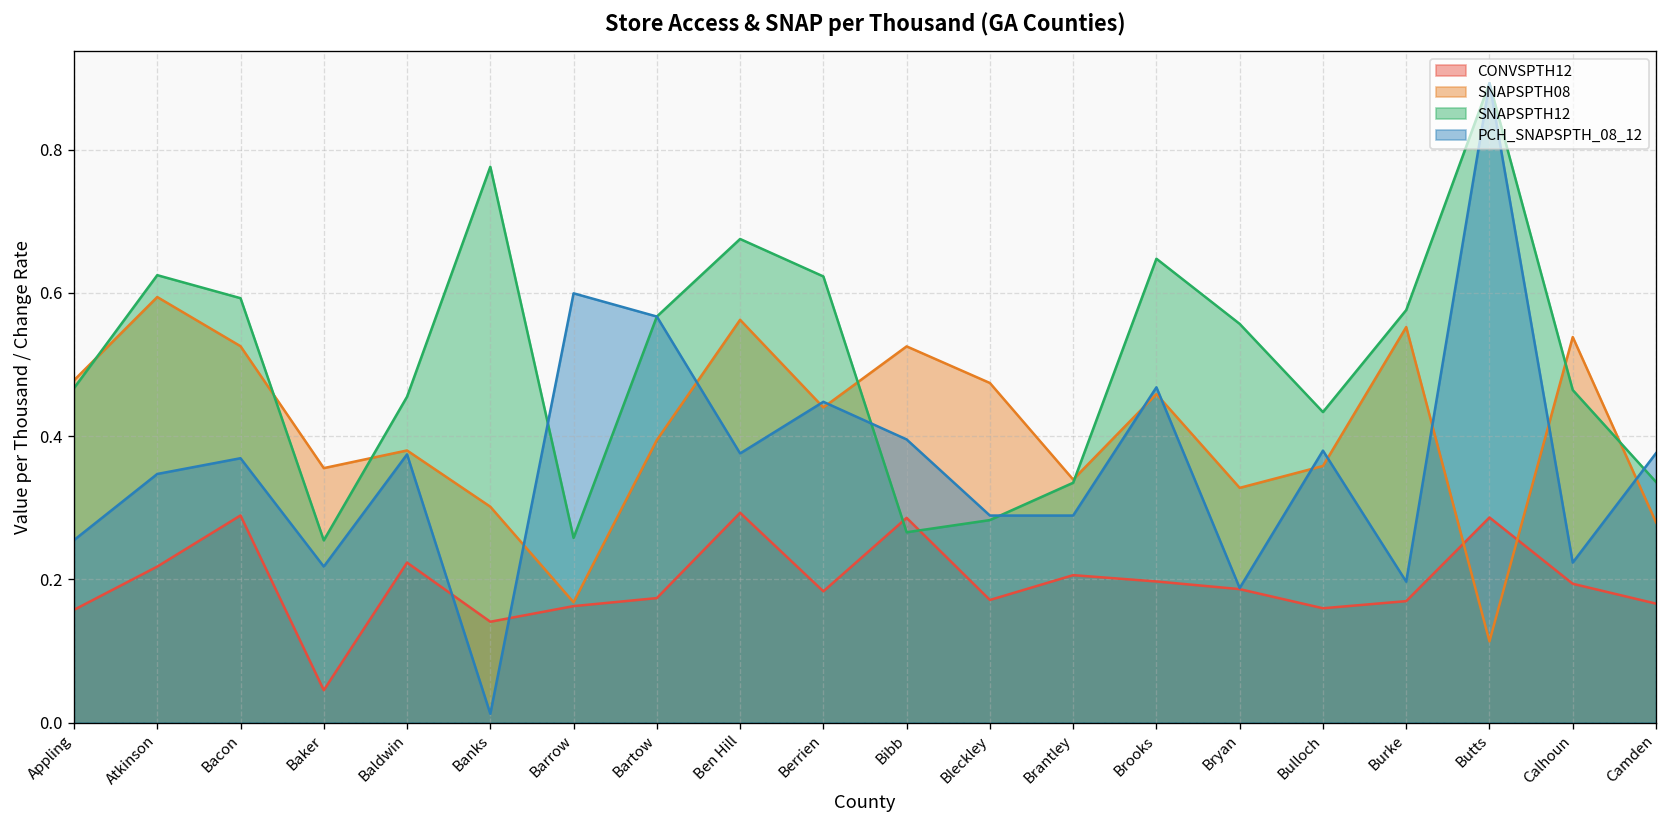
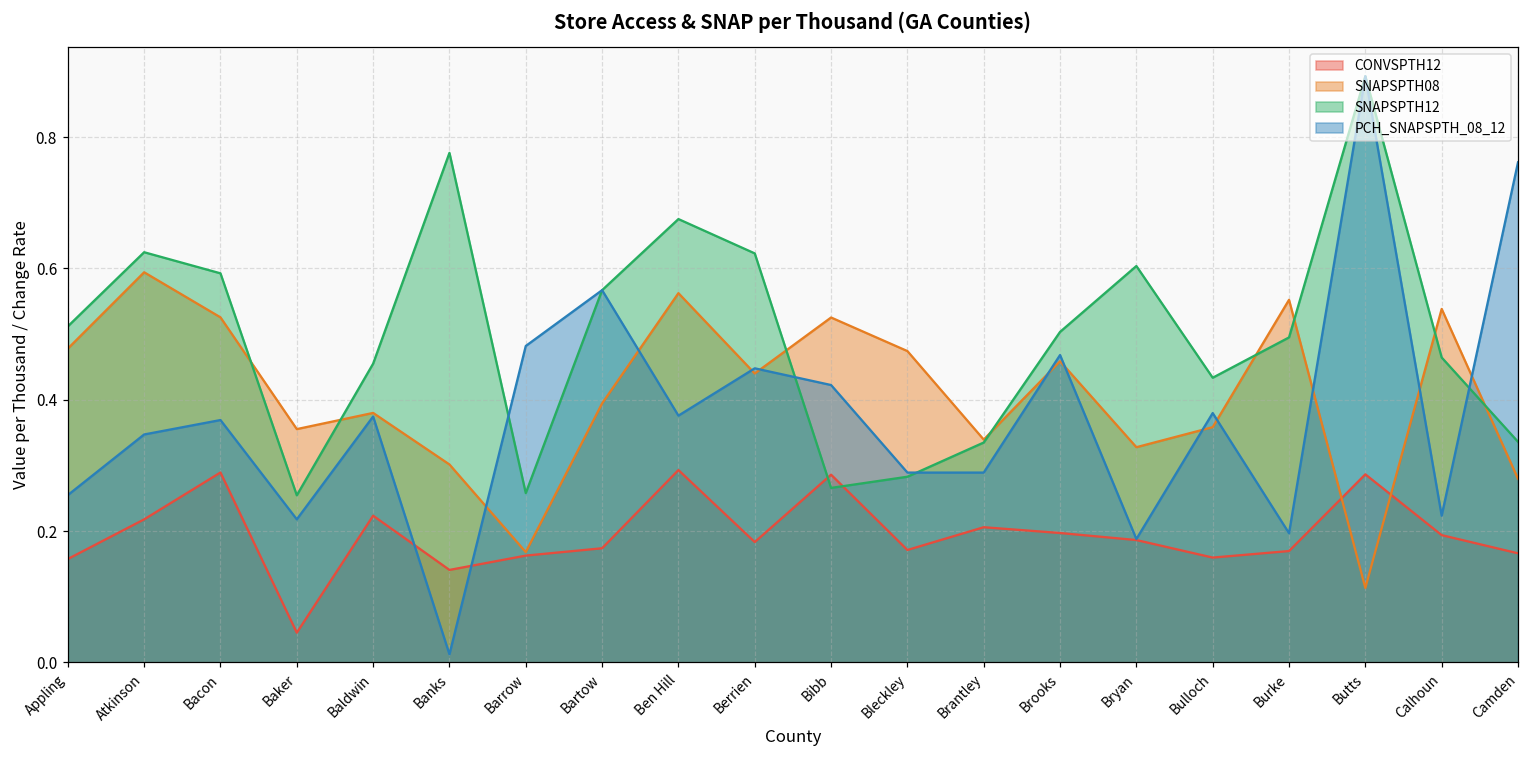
  {
    "SNAPSPTH12": {
-     "Appling": 0.47,
+     "Appling": 0.51,
      "Atkinson": 0.62,
      "Bacon": 0.59,
      "Baker": 0.25,
      "Baldwin": 0.45,
      "Banks": 0.78,
      "Barrow": 0.26,
      "Ben Hill": 0.68,
      "Berrien": 0.62,
      "Bibb": 0.27,
      "Bleckley": 0.28,
      "Brantley": 0.33,
-     "Brooks": 0.65,
-     "Bryan": 0.56,
+     "Brooks": 0.50,
+     "Bryan": 0.60,
      "Bulloch": 0.43,
-     "Burke": 0.58,
+     "Burke": 0.49,
      "Calhoun": 0.46,
      "Camden": 0.34
    },
    "PCH_SNAPSPTH_08_12": {
      "Appling": 0.25,
      "Atkinson": 0.35,
      "Bacon": 0.37,
      "Baker": 0.22,
      "Baldwin": 0.37,
      "Banks": 0.01,
-     "Barrow": 0.60,
+     "Barrow": 0.48,
      "Ben Hill": 0.38,
      "Berrien": 0.45,
-     "Bibb": 0.40,
+     "Bibb": 0.42,
      "Bleckley": 0.29,
      "Brantley": 0.29,
      "Brooks": 0.47,
      "Bulloch": 0.38,
      "Burke": 0.20,
      "Calhoun": 0.22,
-     "Camden": 0.38
+     "Camden": 0.76
    }
  }
